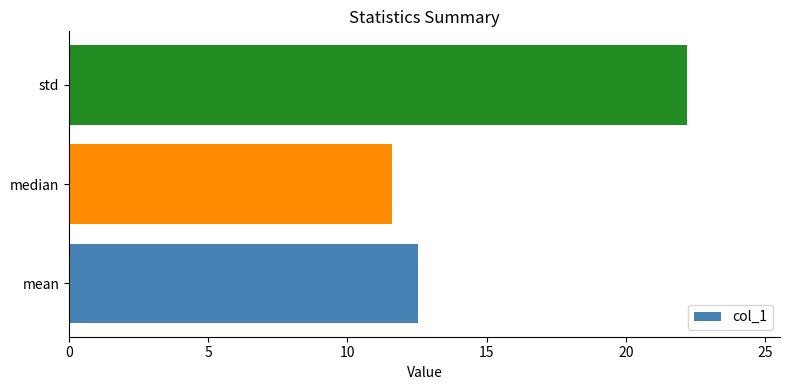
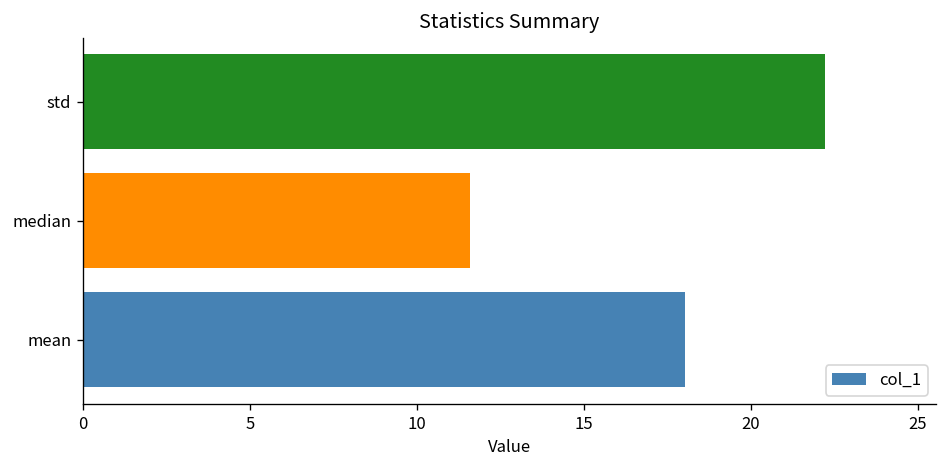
  {
    "std": 22.2,
    "median": 11.6,
-   "mean": 12.5
+   "mean": 18.0
  }
